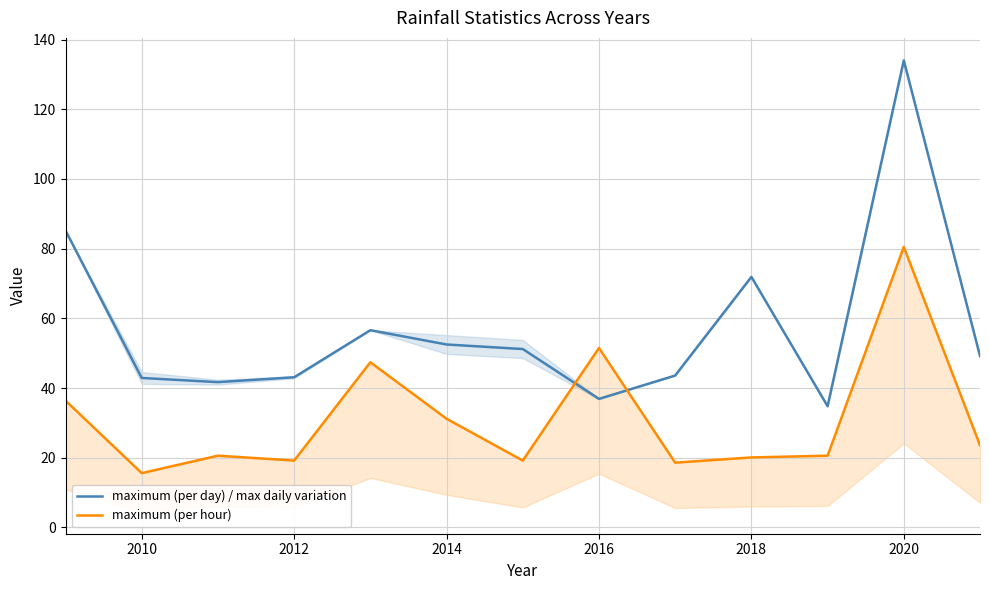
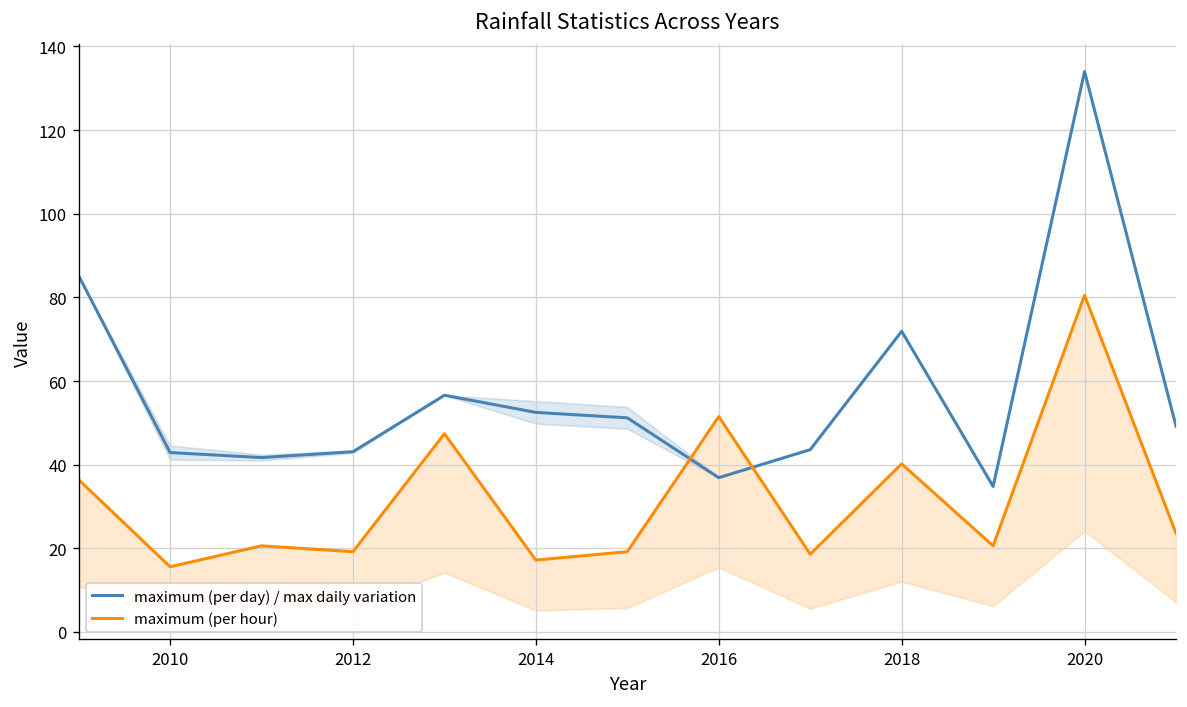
  {
    "maximum (per hour)": {
      "2010": 16,
      "2012": 19,
-     "2014": 31,
+     "2014": 17,
      "2016": 52,
-     "2018": 20,
+     "2018": 40,
      "2020": 81
    }
  }
